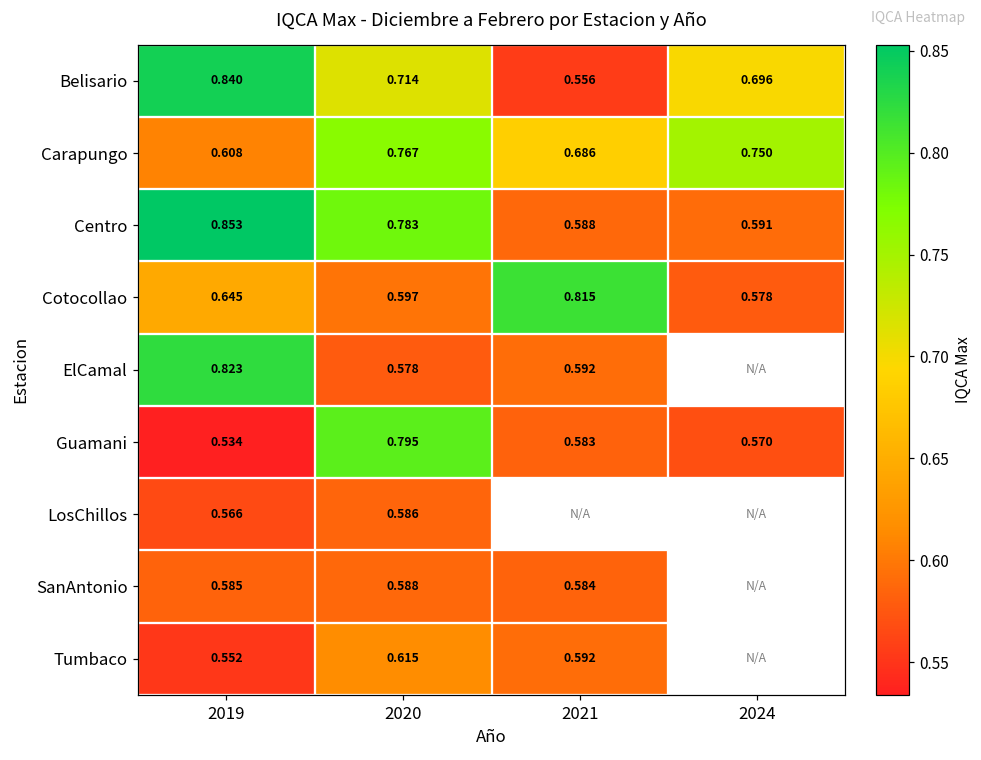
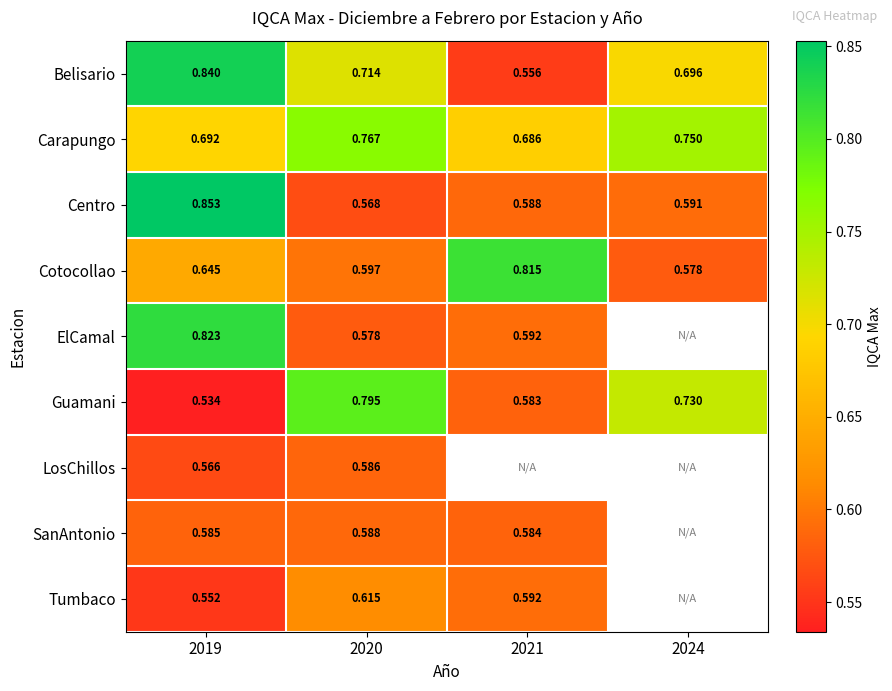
  {
    "Belisario": {
      "2019": 0.840,
      "2020": 0.714,
      "2021": 0.556,
      "2024": 0.696
    },
    "Carapungo": {
-     "2019": 0.608,
+     "2019": 0.692,
      "2020": 0.767,
      "2021": 0.686,
      "2024": 0.750
    },
    "Centro": {
      "2019": 0.853,
-     "2020": 0.783,
+     "2020": 0.568,
      "2021": 0.588,
      "2024": 0.591
    },
    "Cotocollao": {
      "2019": 0.645,
      "2020": 0.597,
      "2021": 0.815,
      "2024": 0.578
    },
    "ElCamal": {
      "2019": 0.823,
      "2020": 0.578,
      "2021": 0.592
    },
    "Guamani": {
      "2019": 0.534,
      "2020": 0.795,
      "2021": 0.583,
-     "2024": 0.570
+     "2024": 0.730
    },
    "LosChillos": {
      "2019": 0.566,
      "2020": 0.586
    },
    "SanAntonio": {
      "2019": 0.585,
      "2020": 0.588,
      "2021": 0.584
    },
    "Tumbaco": {
      "2019": 0.552,
      "2020": 0.615,
      "2021": 0.592
    }
  }
